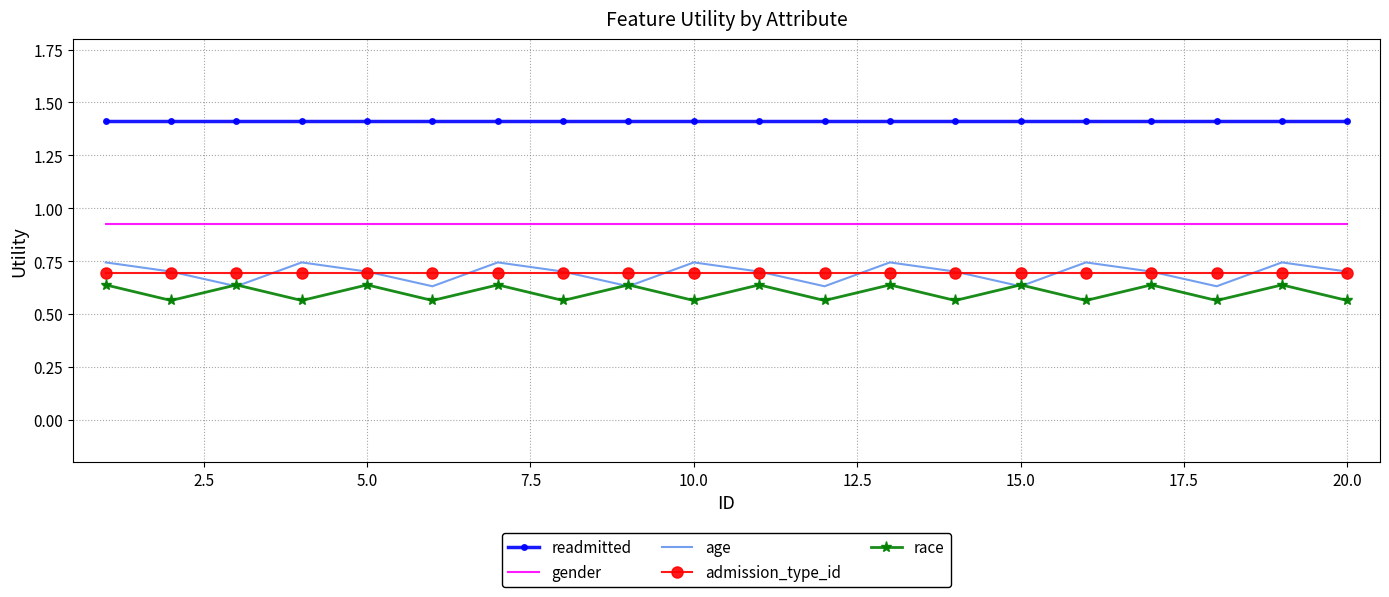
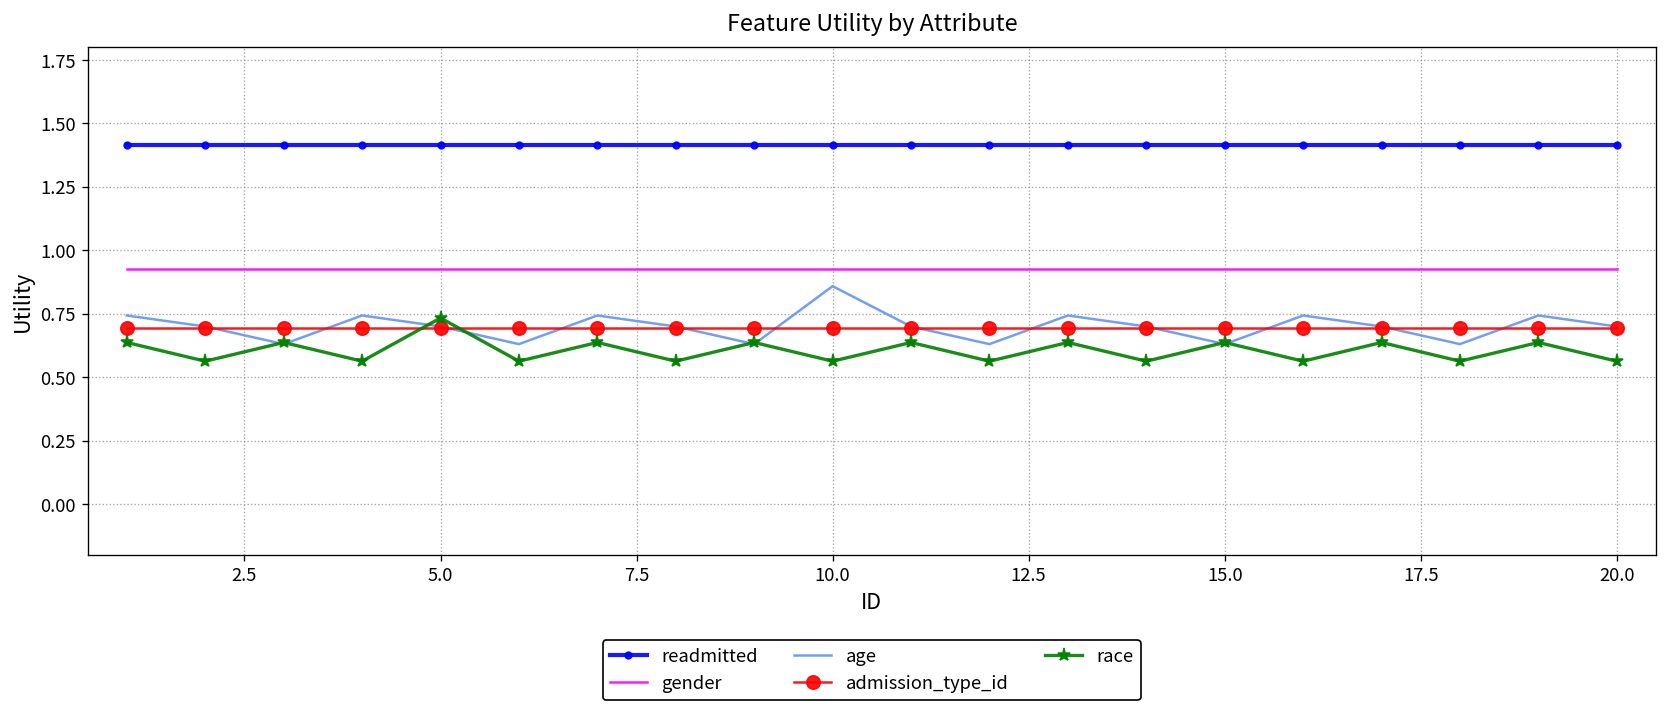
  {
    "readmitted": {
      "5.0": 1.41,
      "10.0": 1.41,
      "15.0": 1.41,
      "20.0": 1.41
    },
    "gender": {
      "5.0": 0.93,
      "10.0": 0.93,
      "15.0": 0.93,
      "20.0": 0.93
    },
    "age": {
-     "10.0": 0.74
+     "10.0": 0.86
    },
    "admission_type_id": {
      "10.0": 0.69,
      "15.0": 0.69
    },
    "race": {
-     "5.0": 0.64,
+     "5.0": 0.73,
      "10.0": 0.56,
      "20.0": 0.56
    }
  }
